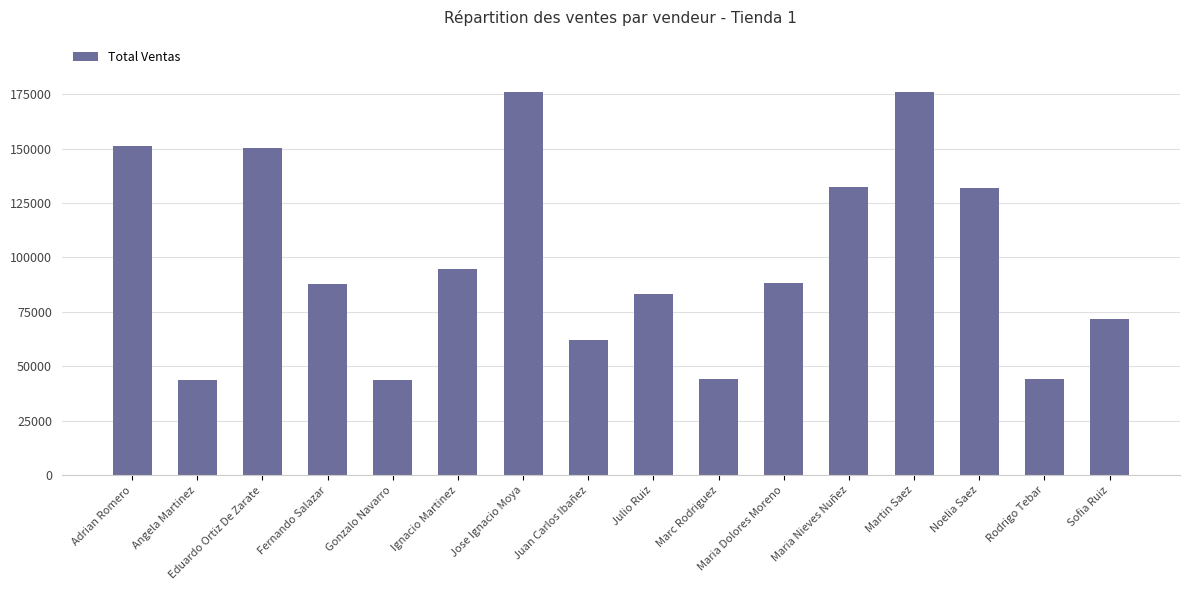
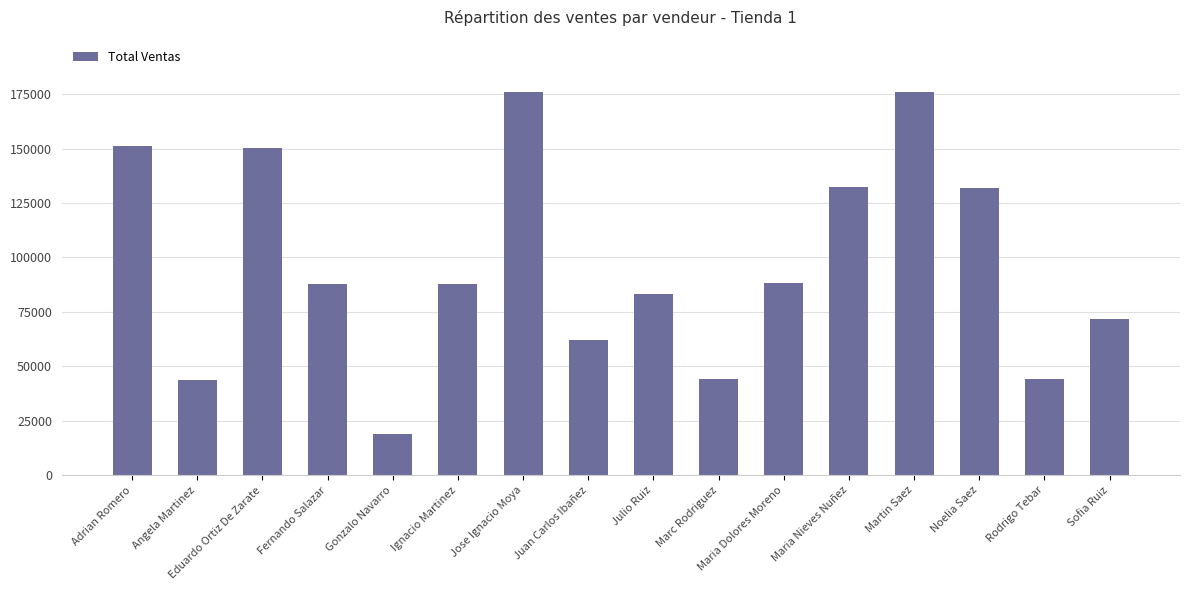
  {
    "Adrian Romero": 151000,
    "Angela Martinez": 44000,
    "Eduardo Ortiz De Zarate": 150000,
    "Fernando Salazar": 88000,
-   "Gonzalo Navarro": 44000,
-   "Ignacio Martinez": 95000,
+   "Gonzalo Navarro": 19000,
+   "Ignacio Martinez": 88000,
    "Jose Ignacio Moya": 176000,
    "Juan Carlos Ibañez": 62000,
    "Julio Ruiz": 83000,
    "Marc Rodriguez": 44000,
    "Maria Dolores Moreno": 88000,
    "Maria Nieves Nuñez": 132000,
    "Martin Saez": 176000,
    "Noelia Saez": 132000,
    "Rodrigo Tebar": 44000,
    "Sofia Ruiz": 72000
  }
